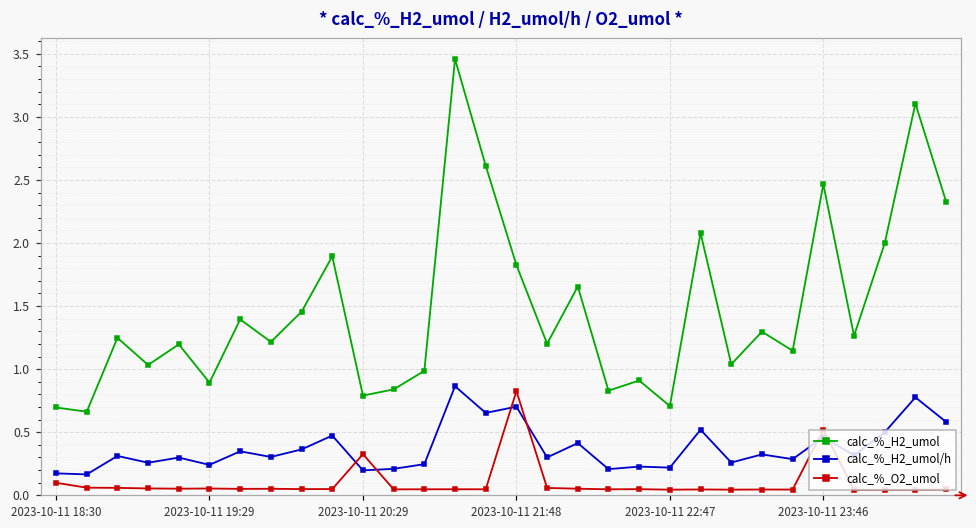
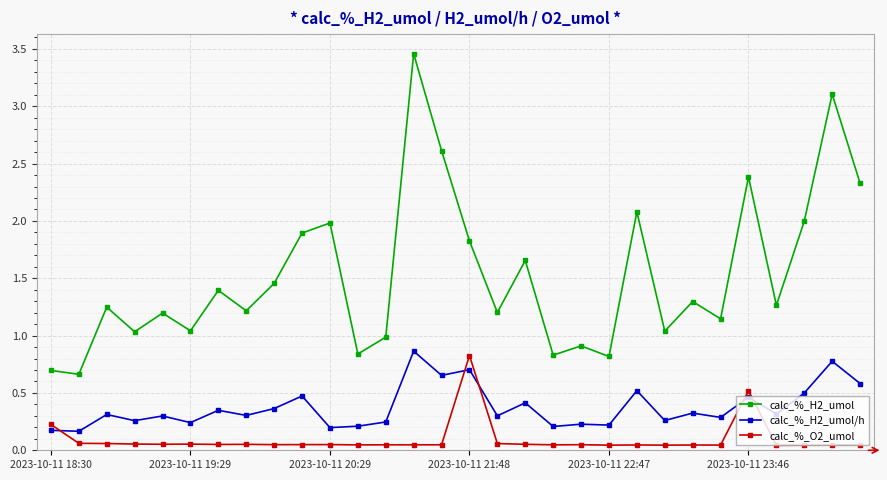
  {
    "calc_%_H2_umol": {
      "2023-10-11 18:30": 0.70,
-     "2023-10-11 19:29": 0.89,
-     "2023-10-11 20:29": 0.79,
+     "2023-10-11 19:29": 1.04,
+     "2023-10-11 20:29": 1.98,
      "2023-10-11 21:48": 1.83,
-     "2023-10-11 22:47": 0.71,
-     "2023-10-11 23:46": 2.47
+     "2023-10-11 22:47": 0.82,
+     "2023-10-11 23:46": 2.38
    },
    "calc_%_H2_umol/h": {
      "2023-10-11 18:30": 0.17,
      "2023-10-11 19:29": 0.24,
      "2023-10-11 20:29": 0.20,
      "2023-10-11 21:48": 0.70,
      "2023-10-11 22:47": 0.22
    },
    "calc_%_O2_umol": {
-     "2023-10-11 18:30": 0.10,
+     "2023-10-11 18:30": 0.22,
      "2023-10-11 19:29": 0.05,
-     "2023-10-11 20:29": 0.33,
+     "2023-10-11 20:29": 0.05,
      "2023-10-11 21:48": 0.83,
      "2023-10-11 22:47": 0.04,
      "2023-10-11 23:46": 0.52
    }
  }
